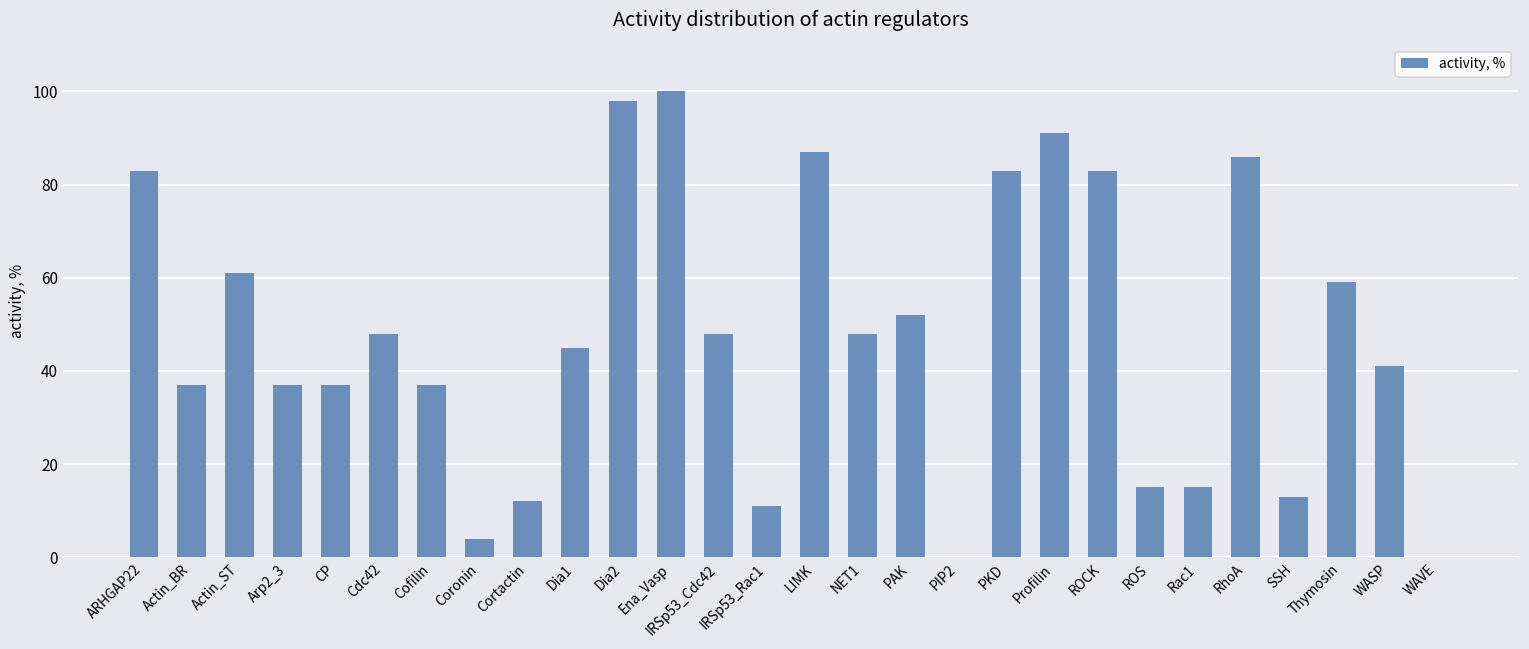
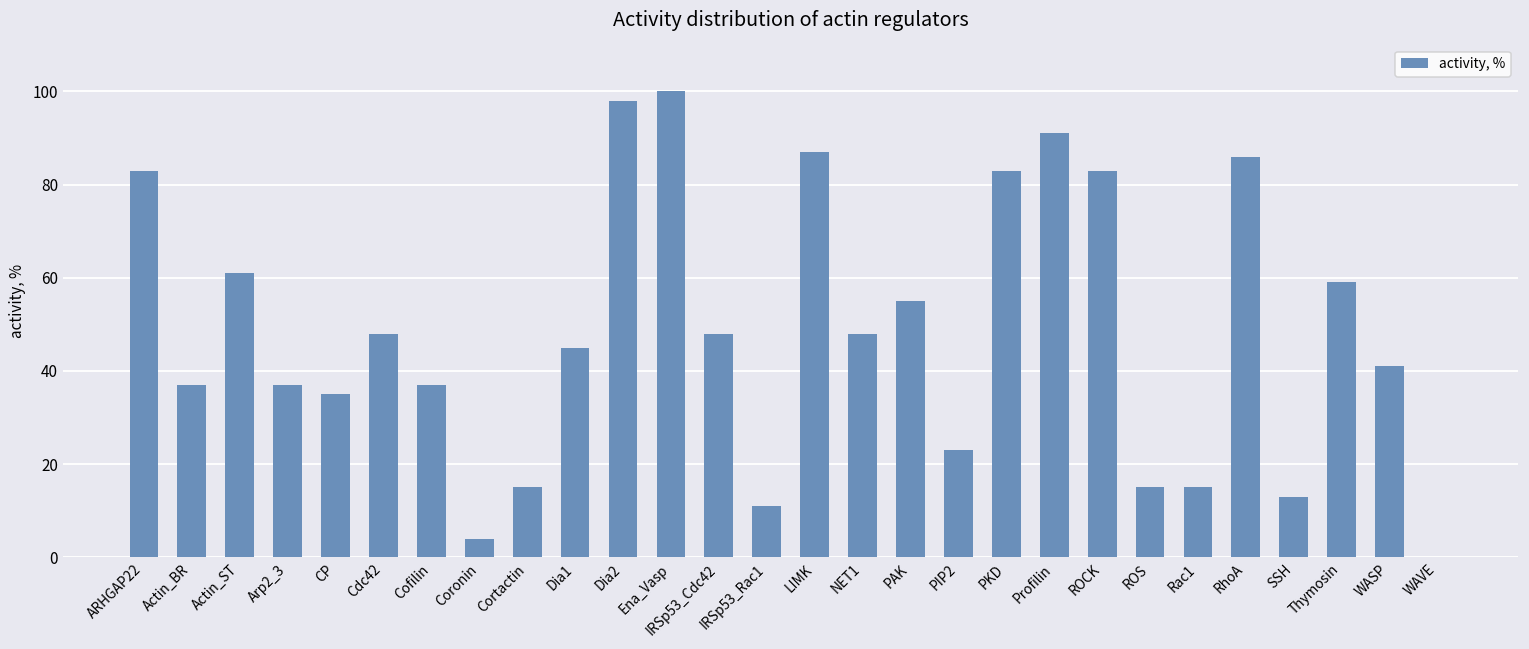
  {
    "ARHGAP22": 83,
    "Actin_BR": 37,
    "Actin_ST": 61,
    "Arp2_3": 37,
-   "CP": 37,
+   "CP": 35,
    "Cdc42": 48,
    "Cofilin": 37,
    "Coronin": 4,
-   "Cortactin": 12,
+   "Cortactin": 15,
    "Dia1": 45,
    "Dia2": 98,
    "Ena_Vasp": 100,
    "IRSp53_Cdc42": 48,
    "IRSp53_Rac1": 11,
    "LIMK": 87,
    "NET1": 48,
-   "PAK": 52,
-   "PIP2": 0,
+   "PAK": 55,
+   "PIP2": 23,
    "PKD": 83,
    "Profilin": 91,
    "ROCK": 83,
    "ROS": 15,
    "Rac1": 15,
    "RhoA": 86,
    "SSH": 13,
    "Thymosin": 59,
    "WASP": 41,
    "WAVE": 0
  }
